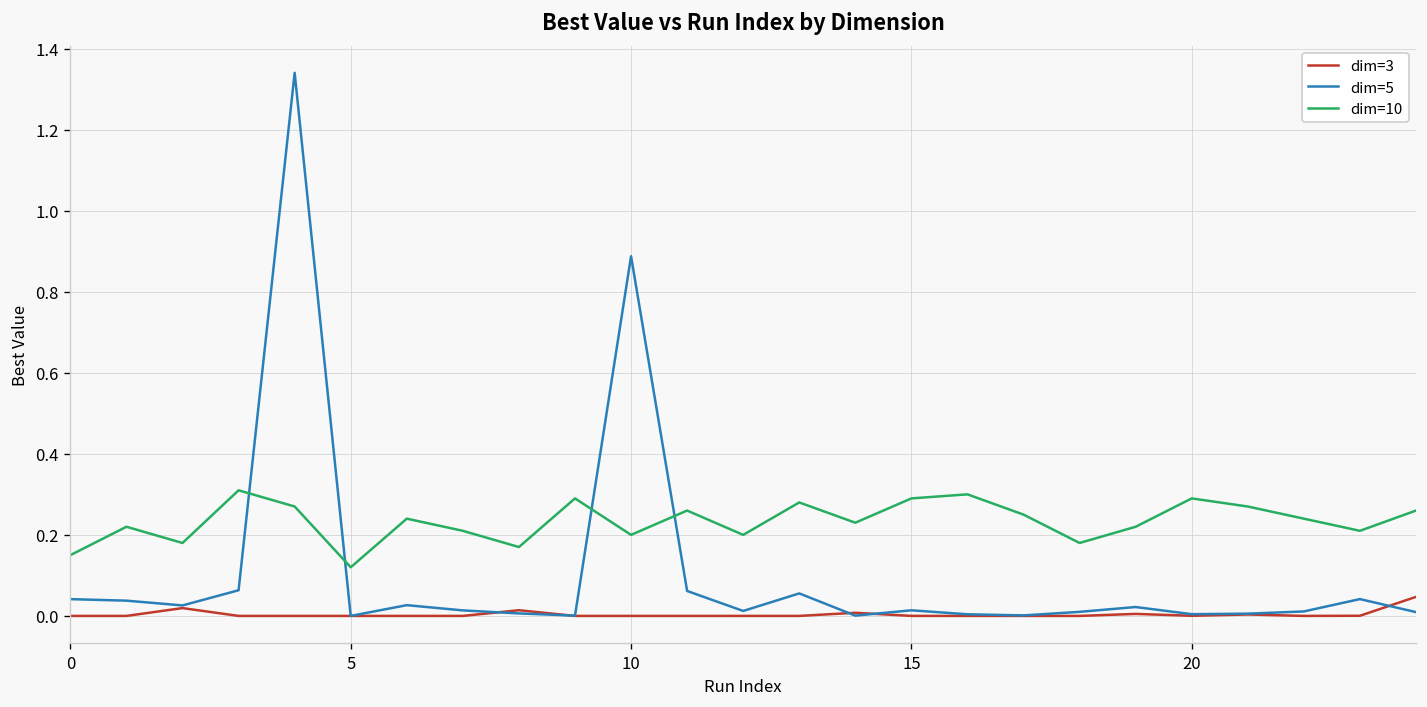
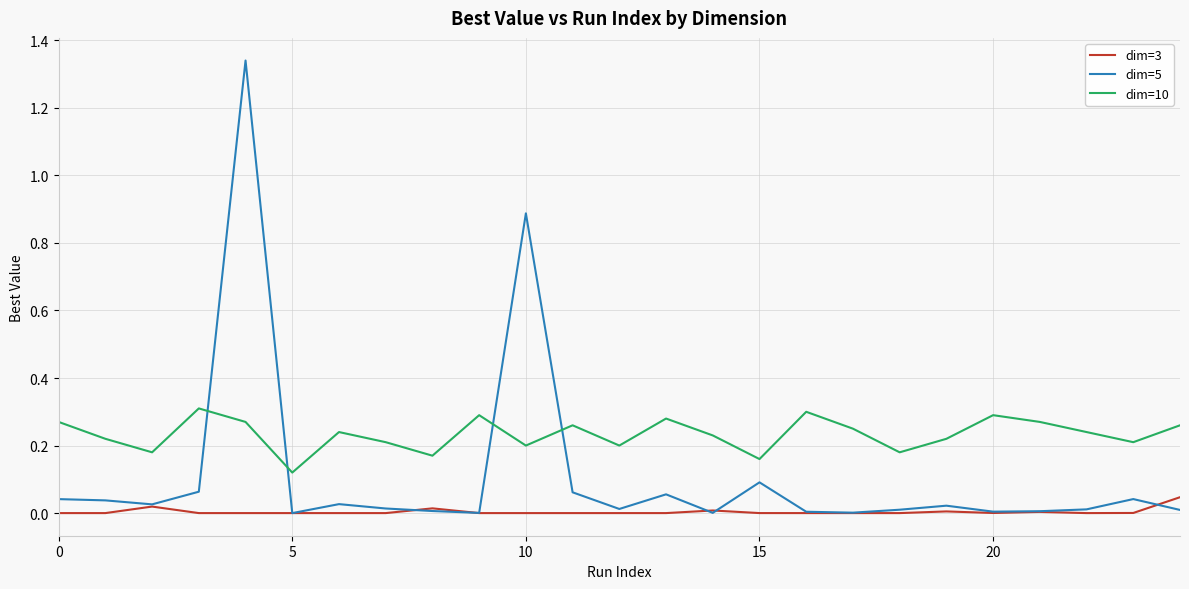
  {
    "dim=3": {
      "0": 0.00,
      "10": 0.00,
      "15": 0.00
    },
    "dim=5": {
      "0": 0.04,
      "10": 0.89,
-     "15": 0.01
+     "15": 0.09
    },
    "dim=10": {
-     "0": 0.15,
+     "0": 0.27,
      "5": 0.12,
      "10": 0.20,
-     "15": 0.29,
+     "15": 0.16,
      "20": 0.29
    }
  }
